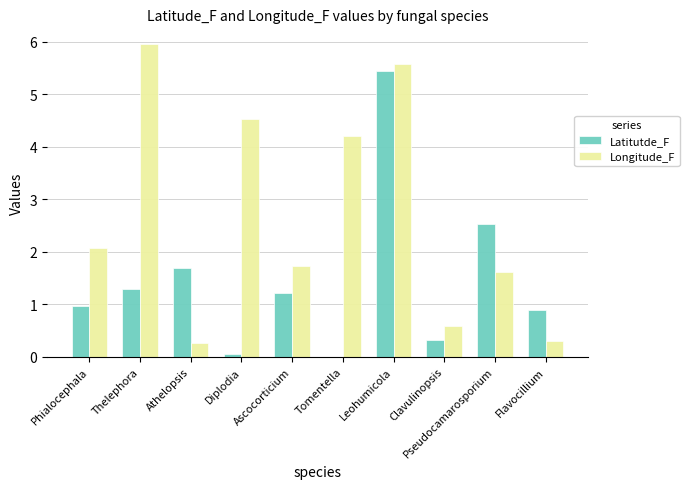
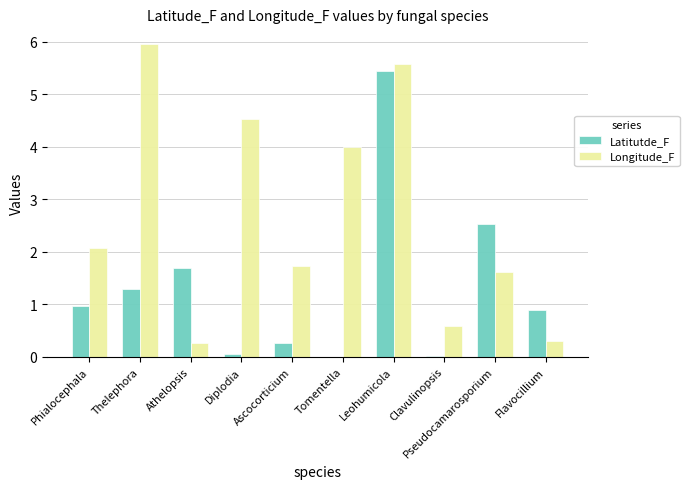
  {
    "Latitutde_F": {
      "Phialocephala": 1.0,
      "Thelephora": 1.3,
      "Athelopsis": 1.7,
-     "Ascocorticium": 1.2,
+     "Ascocorticium": 0.3,
      "Leohumicola": 5.5,
-     "Clavulinopsis": 0.3,
+     "Clavulinopsis": 0.0,
      "Pseudocamarosporium": 2.5,
      "Flavocillium": 0.9
    },
    "Longitude_F": {
      "Phialocephala": 2.1,
      "Thelephora": 6.0,
      "Athelopsis": 0.3,
      "Diplodia": 4.5,
      "Ascocorticium": 1.7,
-     "Tomentella": 4.2,
+     "Tomentella": 4.0,
      "Leohumicola": 5.6,
      "Clavulinopsis": 0.6,
      "Pseudocamarosporium": 1.6,
      "Flavocillium": 0.3
    }
  }
